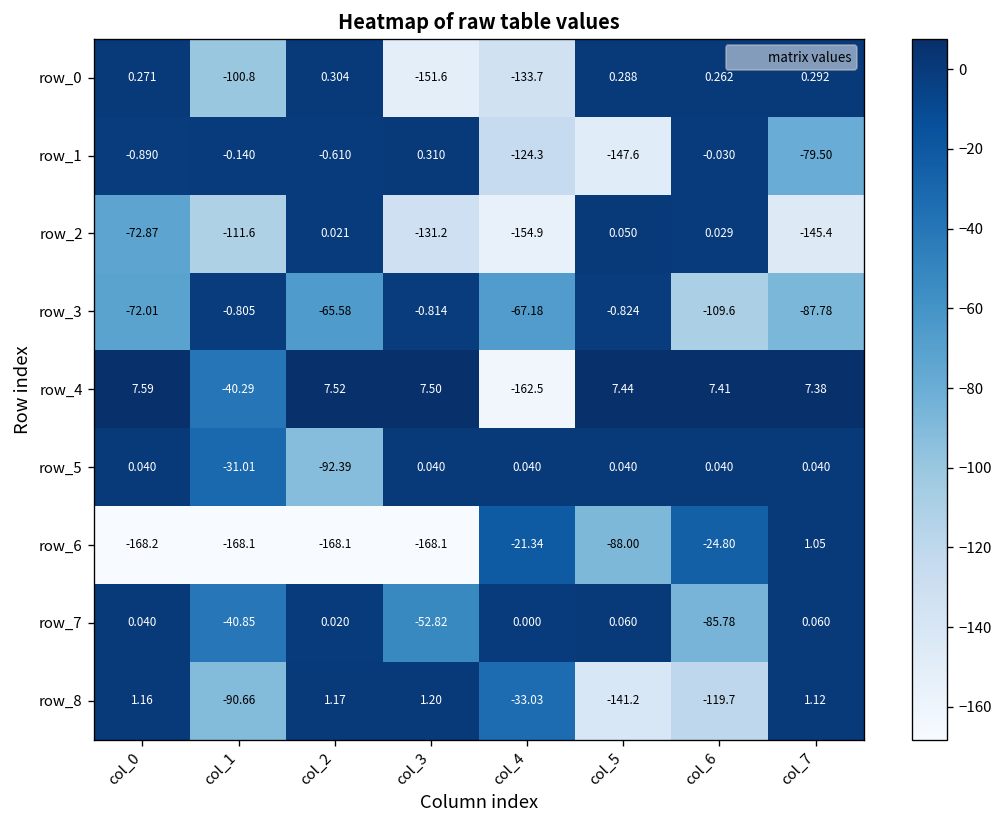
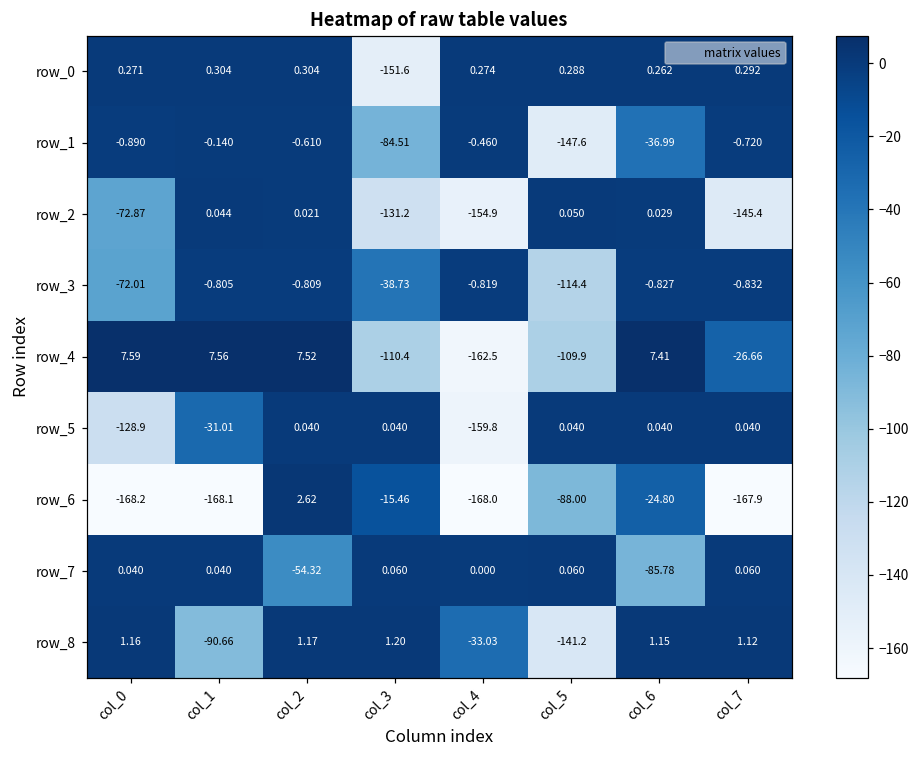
  {
    "row_0": {
      "col_0": 0.271,
-     "col_1": -100.8,
+     "col_1": 0.304,
      "col_2": 0.304,
      "col_3": -151.6,
-     "col_4": -133.7,
+     "col_4": 0.274,
      "col_5": 0.288,
      "col_6": 0.262,
      "col_7": 0.292
    },
    "row_1": {
      "col_0": -0.890,
      "col_1": -0.140,
      "col_2": -0.610,
-     "col_3": 0.310,
-     "col_4": -124.3,
+     "col_3": -84.51,
+     "col_4": -0.460,
      "col_5": -147.6,
-     "col_6": -0.030,
-     "col_7": -79.50
+     "col_6": -36.99,
+     "col_7": -0.720
    },
    "row_2": {
      "col_0": -72.87,
-     "col_1": -111.6,
+     "col_1": 0.044,
      "col_2": 0.021,
      "col_3": -131.2,
      "col_4": -154.9,
      "col_5": 0.050,
      "col_6": 0.029,
      "col_7": -145.4
    },
    "row_3": {
      "col_0": -72.01,
      "col_1": -0.805,
-     "col_2": -65.58,
-     "col_3": -0.814,
-     "col_4": -67.18,
-     "col_5": -0.824,
-     "col_6": -109.6,
-     "col_7": -87.78
+     "col_2": -0.809,
+     "col_3": -38.73,
+     "col_4": -0.819,
+     "col_5": -114.4,
+     "col_6": -0.827,
+     "col_7": -0.832
    },
    "row_4": {
      "col_0": 7.59,
-     "col_1": -40.29,
+     "col_1": 7.56,
      "col_2": 7.52,
-     "col_3": 7.50,
+     "col_3": -110.4,
      "col_4": -162.5,
-     "col_5": 7.44,
+     "col_5": -109.9,
      "col_6": 7.41,
-     "col_7": 7.38
+     "col_7": -26.66
    },
    "row_5": {
-     "col_0": 0.040,
+     "col_0": -128.9,
      "col_1": -31.01,
-     "col_2": -92.39,
+     "col_2": 0.040,
      "col_3": 0.040,
-     "col_4": 0.040,
+     "col_4": -159.8,
      "col_5": 0.040,
      "col_6": 0.040,
      "col_7": 0.040
    },
    "row_6": {
      "col_0": -168.2,
      "col_1": -168.1,
-     "col_2": -168.1,
-     "col_3": -168.1,
-     "col_4": -21.34,
+     "col_2": 2.62,
+     "col_3": -15.46,
+     "col_4": -168.0,
      "col_5": -88.00,
      "col_6": -24.80,
-     "col_7": 1.05
+     "col_7": -167.9
    },
    "row_7": {
      "col_0": 0.040,
-     "col_1": -40.85,
-     "col_2": 0.020,
-     "col_3": -52.82,
+     "col_1": 0.040,
+     "col_2": -54.32,
+     "col_3": 0.060,
      "col_4": 0.000,
      "col_5": 0.060,
      "col_6": -85.78,
      "col_7": 0.060
    },
    "row_8": {
      "col_0": 1.16,
      "col_1": -90.66,
      "col_2": 1.17,
      "col_3": 1.20,
      "col_4": -33.03,
      "col_5": -141.2,
-     "col_6": -119.7,
+     "col_6": 1.15,
      "col_7": 1.12
    }
  }
